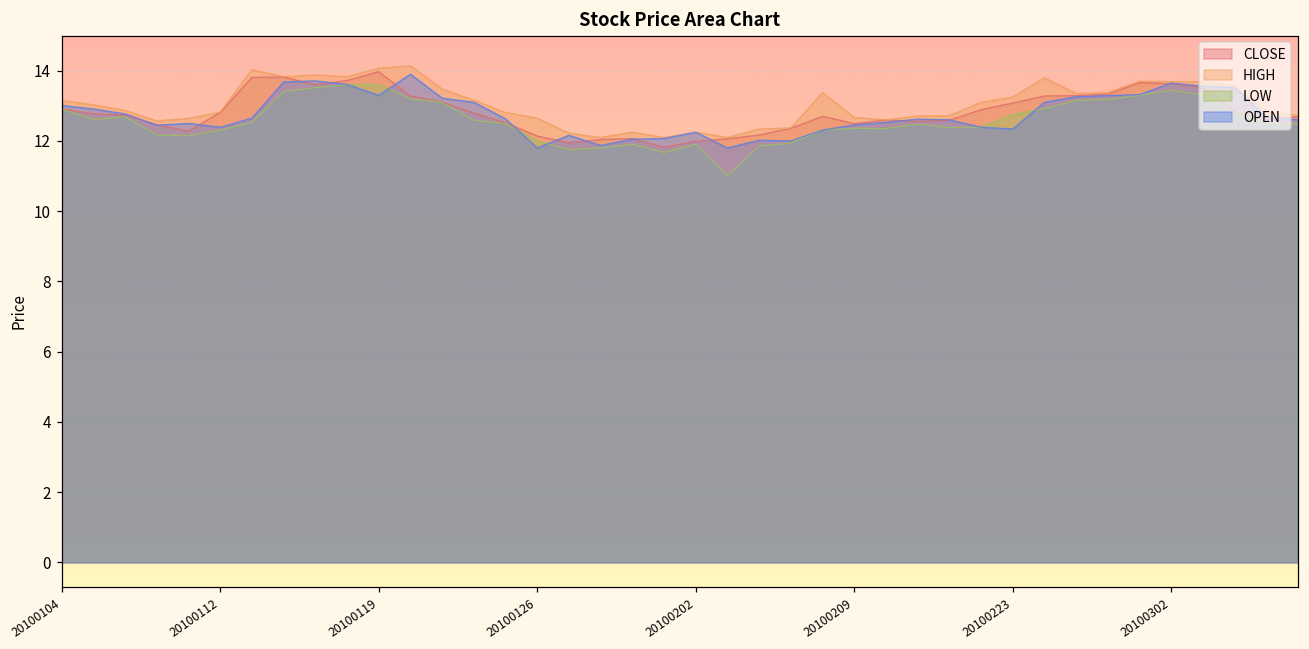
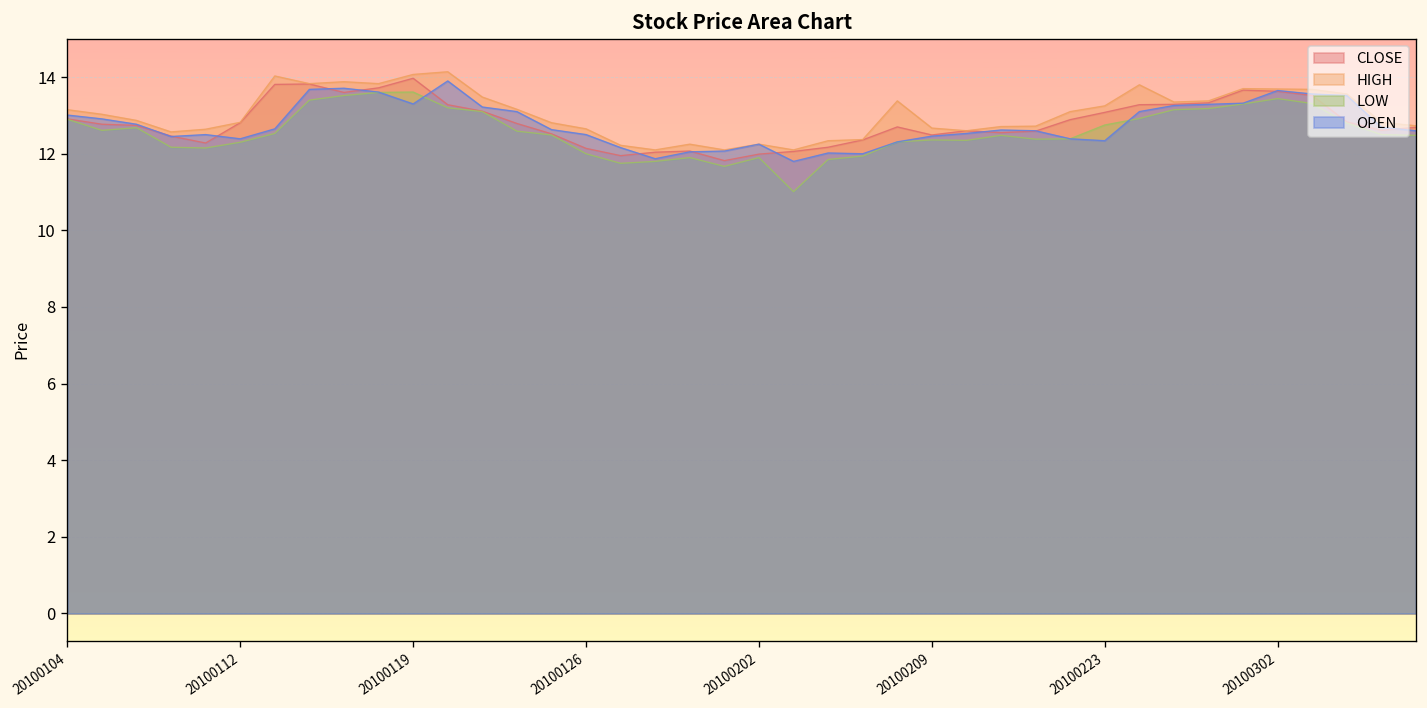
  {
    "OPEN": {
      "20100104": 13.0,
      "20100112": 12.4,
      "20100119": 13.3,
-     "20100126": 11.8,
+     "20100126": 12.5,
      "20100223": 12.3
    }
  }
